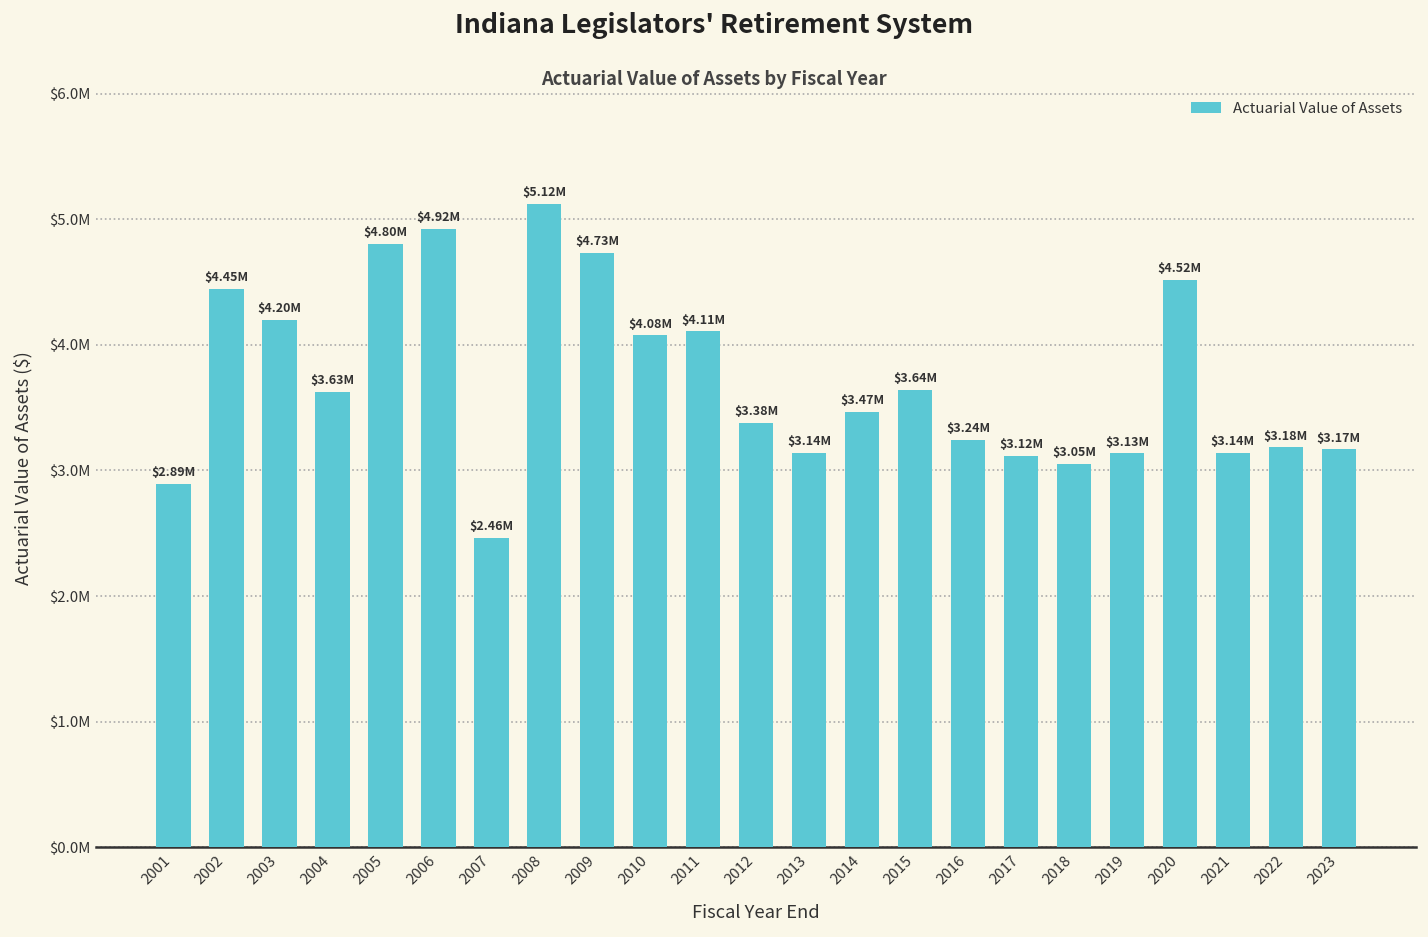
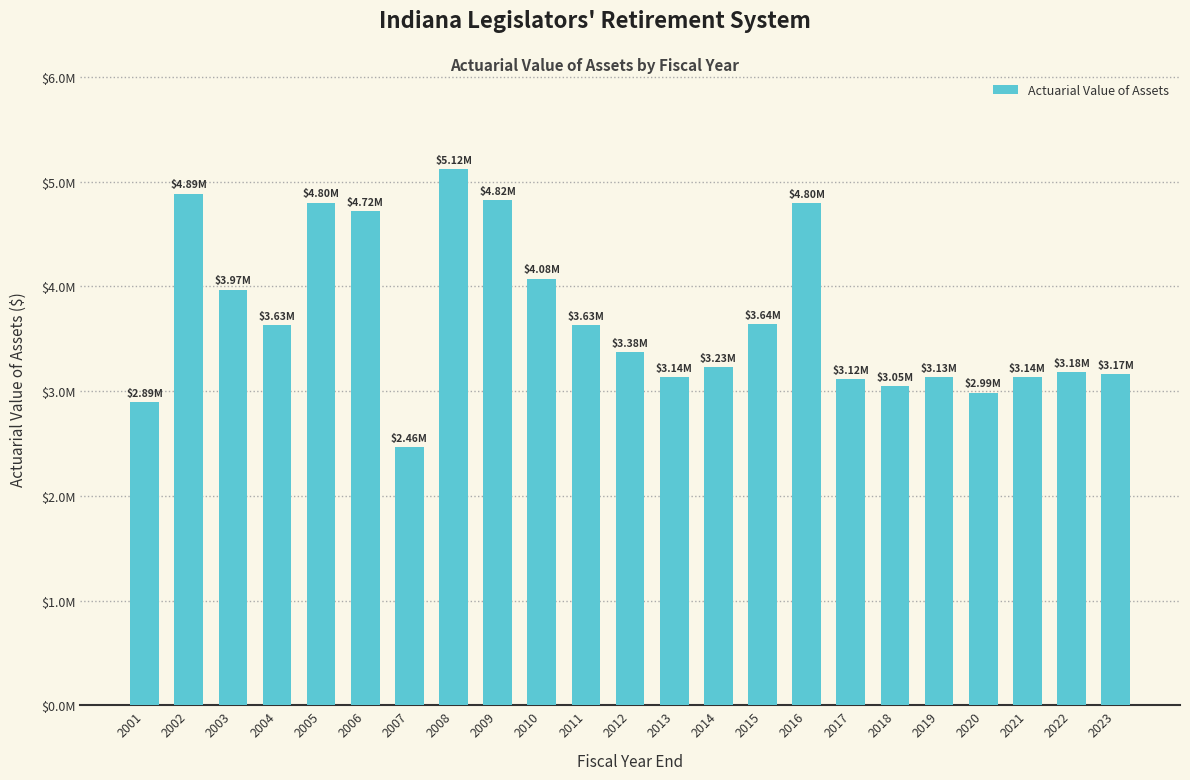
  {
    "2001": "$2.89M",
-   "2002": "$4.45M",
-   "2003": "$4.20M",
+   "2002": "$4.89M",
+   "2003": "$3.97M",
    "2004": "$3.63M",
    "2005": "$4.80M",
-   "2006": "$4.92M",
+   "2006": "$4.72M",
    "2007": "$2.46M",
    "2008": "$5.12M",
-   "2009": "$4.73M",
+   "2009": "$4.82M",
    "2010": "$4.08M",
-   "2011": "$4.11M",
+   "2011": "$3.63M",
    "2012": "$3.38M",
    "2013": "$3.14M",
-   "2014": "$3.47M",
+   "2014": "$3.23M",
    "2015": "$3.64M",
-   "2016": "$3.24M",
+   "2016": "$4.80M",
    "2017": "$3.12M",
    "2018": "$3.05M",
    "2019": "$3.13M",
-   "2020": "$4.52M",
+   "2020": "$2.99M",
    "2021": "$3.14M",
    "2022": "$3.18M",
    "2023": "$3.17M"
  }
